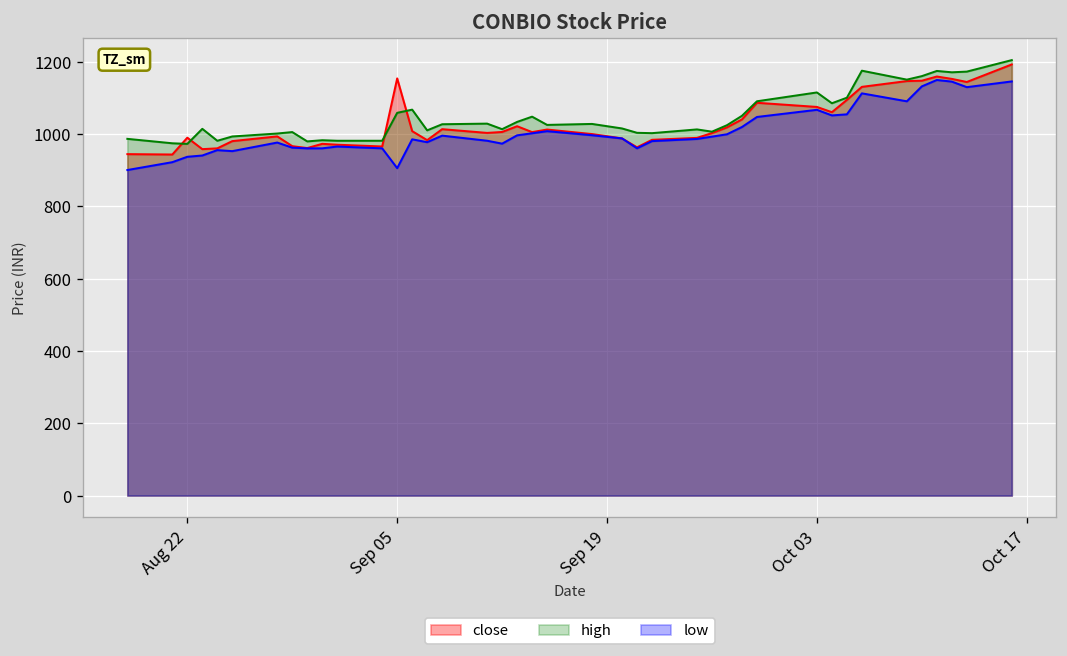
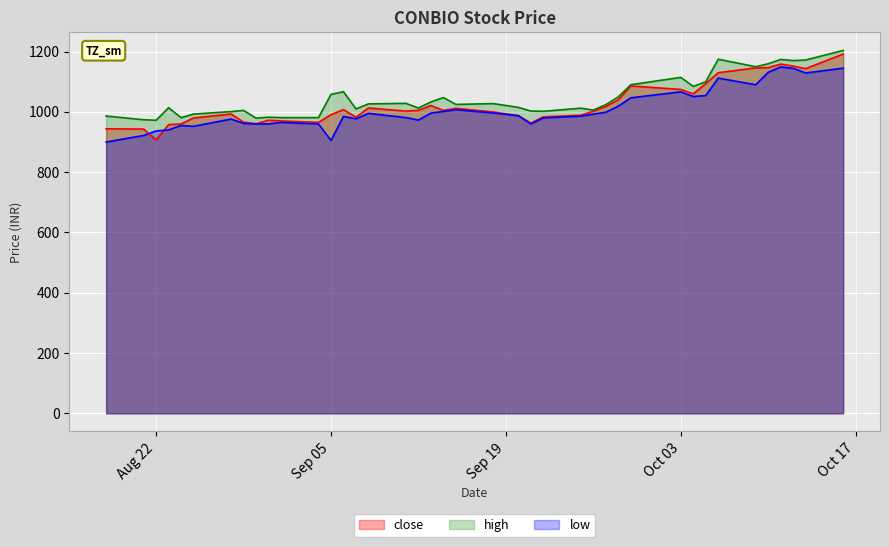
  {
    "close": {
-     "Aug 22": 990,
-     "Sep 05": 1150
+     "Aug 22": 910,
+     "Sep 05": 990
    },
    "high": {
      "Aug 22": 970,
      "Sep 05": 1060,
      "Oct 03": 1110
    },
    "low": {
      "Aug 22": 940,
      "Sep 05": 910
    }
  }
